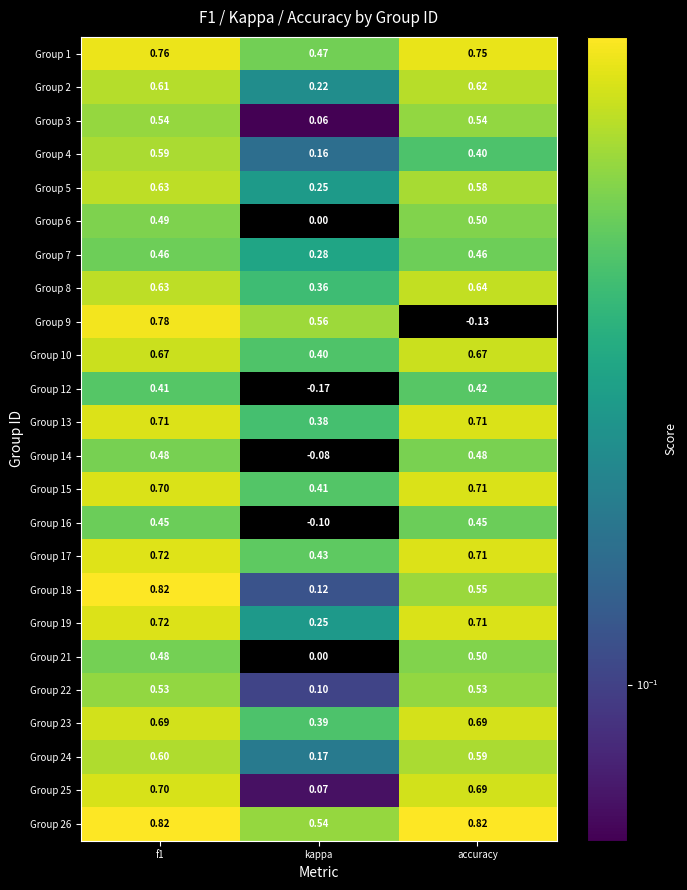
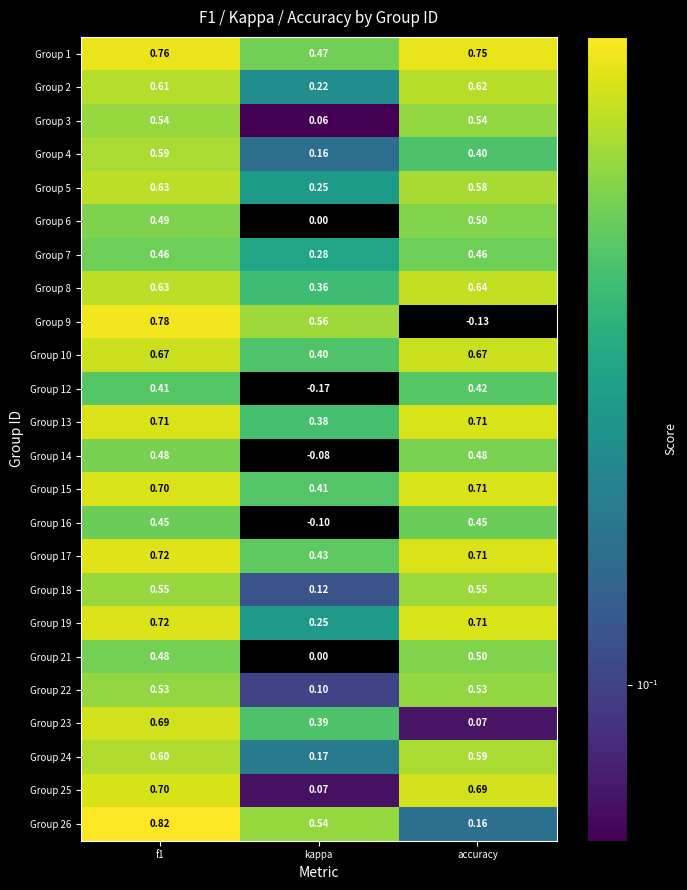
  {
    "Group 18": {
-     "f1": 0.82
+     "f1": 0.55
    },
    "Group 23": {
-     "accuracy": 0.69
+     "accuracy": 0.07
    },
    "Group 26": {
-     "accuracy": 0.82
+     "accuracy": 0.16
    }
  }
